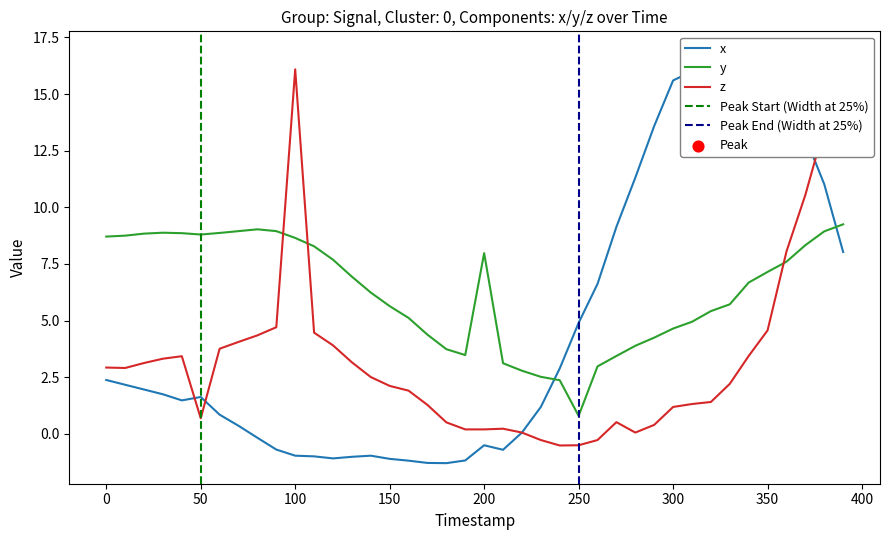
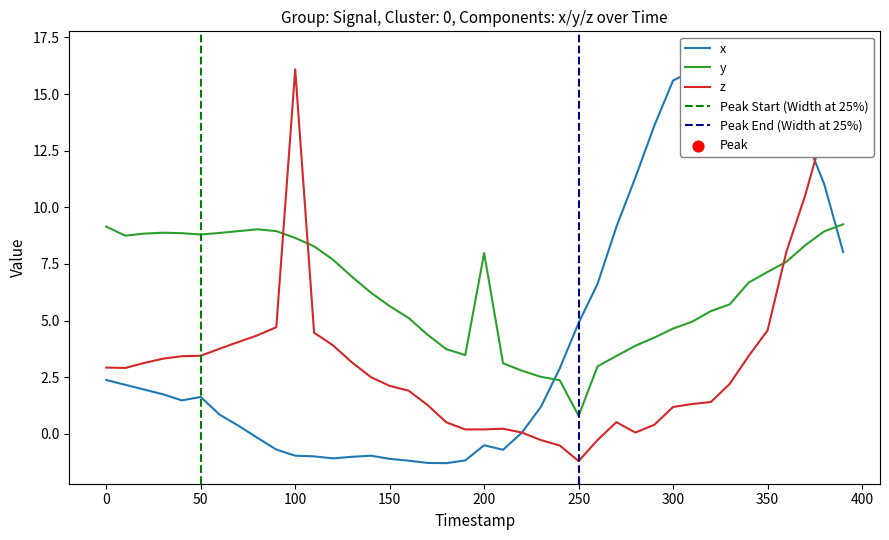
  {
    "x": {
      "0": 2.4,
      "50": 1.6,
      "100": -1.0,
      "150": -1.1,
      "200": -0.5,
      "250": 4.9,
      "300": 15.6
    },
    "y": {
-     "0": 8.7,
+     "0": 9.2,
      "50": 8.8,
      "100": 8.7,
      "150": 5.6,
      "200": 8.0,
      "250": 0.8,
      "300": 4.7,
      "350": 7.2
    },
    "z": {
      "0": 2.9,
-     "50": 0.7,
+     "50": 3.5,
      "100": 16.1,
      "150": 2.1,
      "200": 0.2,
-     "250": -0.5,
+     "250": -1.2,
      "300": 1.2,
      "350": 4.6
    }
  }
